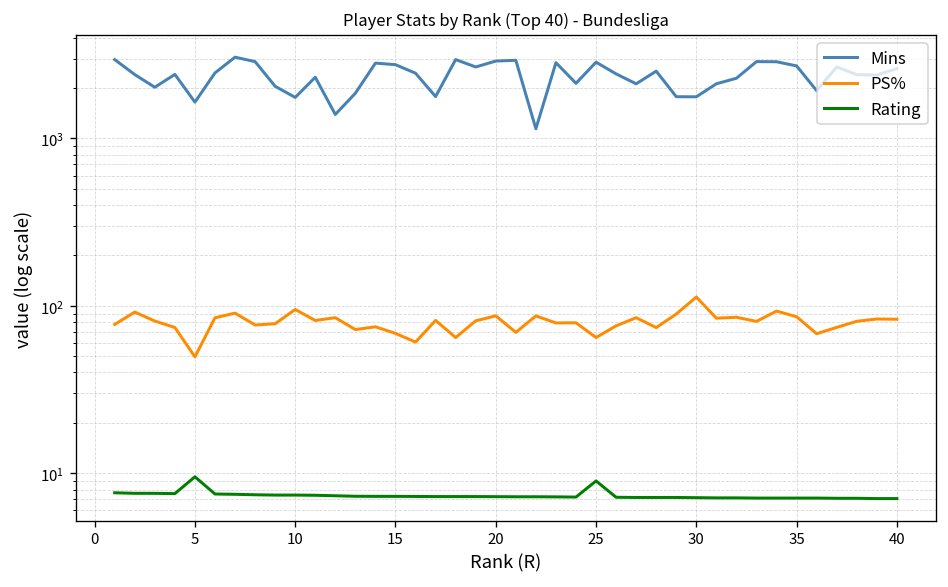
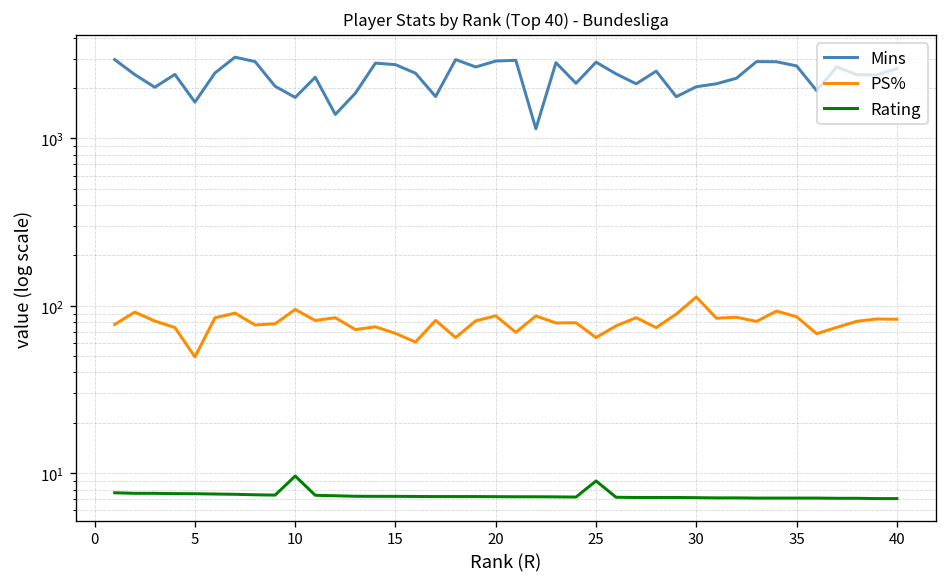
  {
    "Mins": {
      "5": 1600,
      "10": 1800,
      "15": 2800,
      "20": 2900,
      "25": 2900,
-     "30": 1800,
+     "30": 2000,
      "35": 2700
    },
    "PS%": {
      "5": 50,
      "10": 100,
      "15": 70,
      "20": 90,
      "25": 60,
      "30": 110,
      "35": 90,
      "40": 80
    },
    "Rating": {
-     "5": 10,
-     "10": 7,
+     "5": 8,
+     "10": 10,
      "15": 7,
      "20": 7,
      "25": 9,
      "30": 7,
      "35": 7,
      "40": 7
    }
  }
